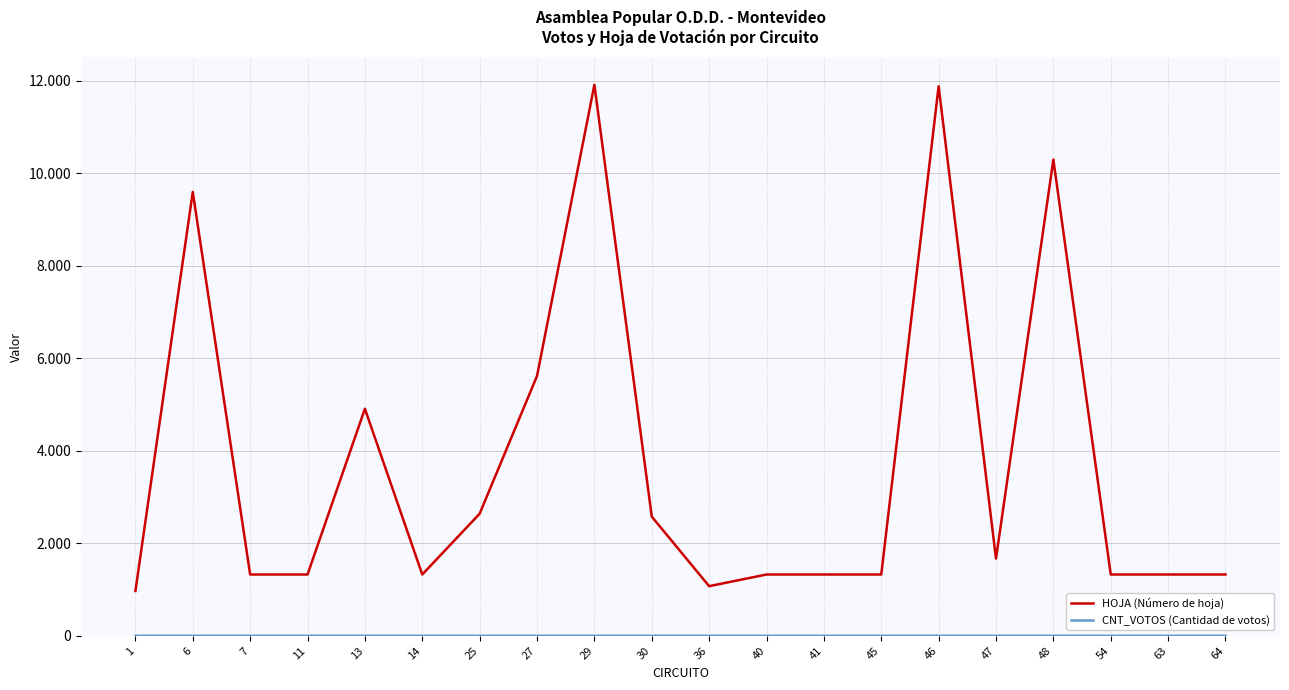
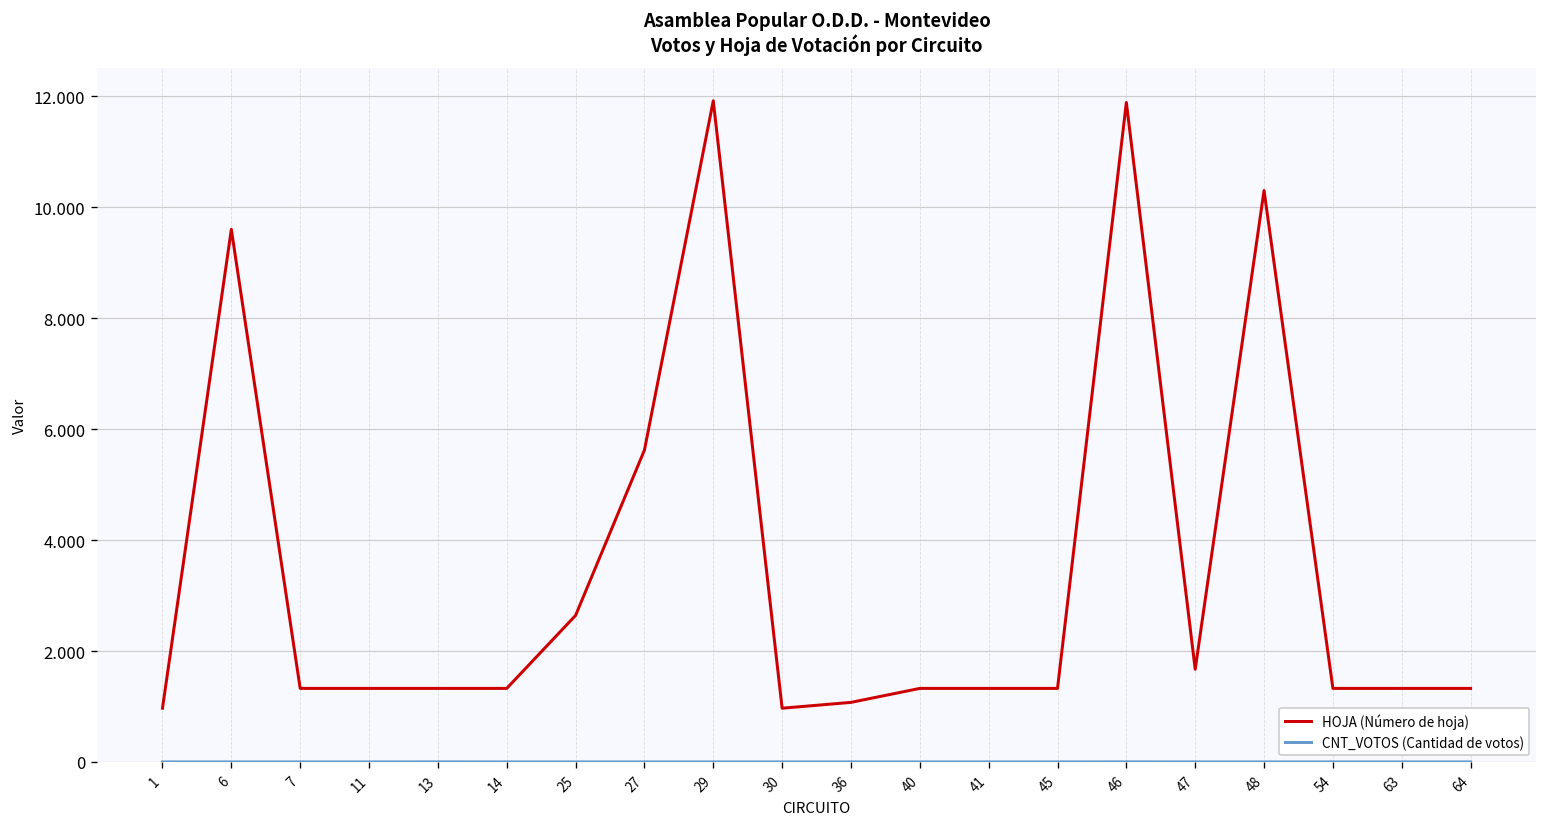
  {
    "HOJA (Número de hoja)": {
      "1": 1.0,
      "6": 9.6,
      "7": 1.3,
      "11": 1.3,
-     "13": 4.9,
+     "13": 1.3,
      "14": 1.3,
      "25": 2.6,
      "27": 5.6,
      "29": 11.9,
-     "30": 2.6,
+     "30": 1.0,
      "36": 1.1,
      "40": 1.3,
      "41": 1.3,
      "45": 1.3,
      "46": 11.9,
      "47": 1.7,
      "48": 10.3,
      "54": 1.3,
      "63": 1.3,
      "64": 1.3
    },
    "CNT_VOTOS (Cantidad de votos)": {
      "1": 0.0,
      "6": 0.0,
      "7": 0.0,
      "11": 0.0,
      "13": 0.0,
      "14": 0.0,
      "25": 0.0,
      "27": 0.0,
      "29": 0.0,
      "30": 0.0,
      "36": 0.0,
      "40": 0.0,
      "41": 0.0,
      "45": 0.0,
      "46": 0.0,
      "47": 0.0,
      "48": 0.0,
      "54": 0.0,
      "63": 0.0,
      "64": 0.0
    }
  }
